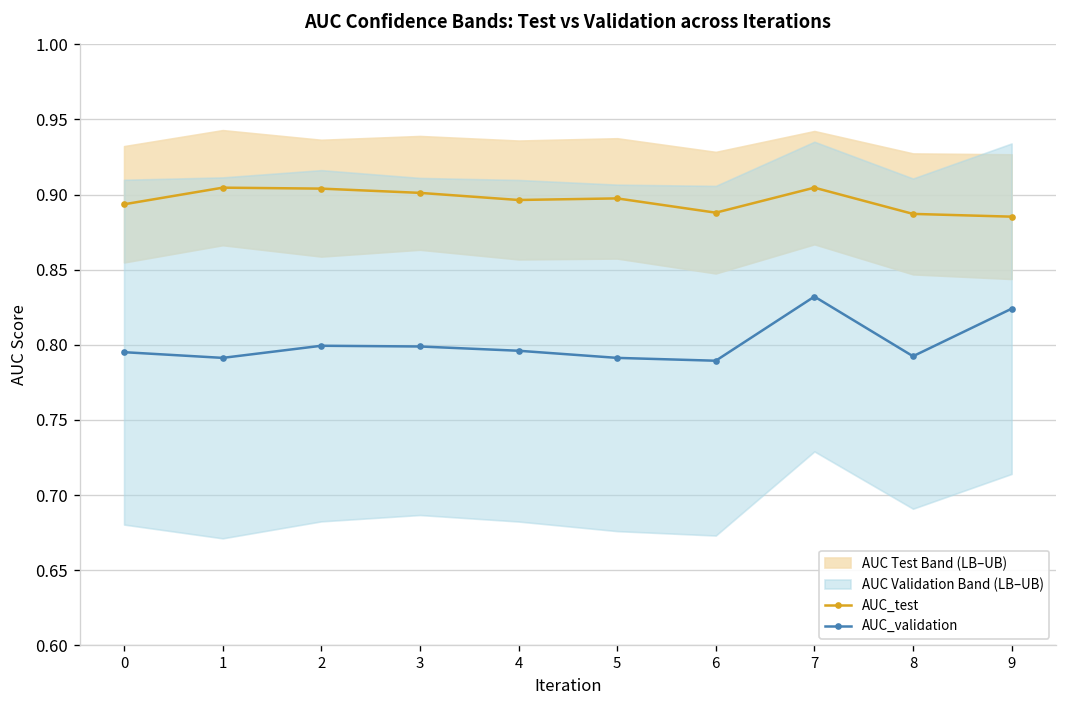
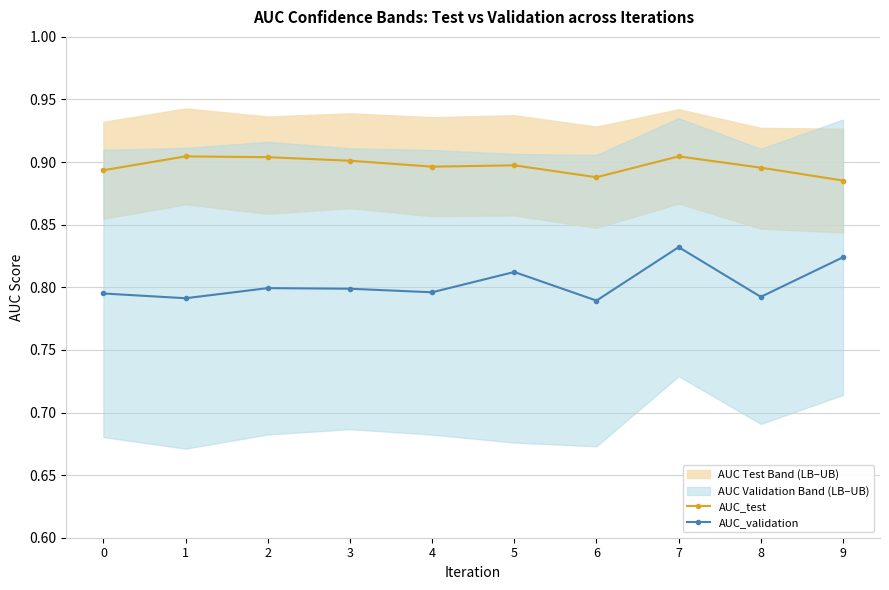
  {
    "AUC_test": {
      "0": 0.893,
      "1": 0.905,
      "2": 0.904,
      "3": 0.901,
      "4": 0.896,
      "5": 0.897,
      "6": 0.888,
      "7": 0.905,
-     "8": 0.887,
+     "8": 0.896,
      "9": 0.885
    },
    "AUC_validation": {
      "0": 0.795,
      "1": 0.791,
      "2": 0.799,
      "3": 0.799,
      "4": 0.796,
-     "5": 0.791,
+     "5": 0.812,
      "6": 0.789,
      "7": 0.832,
      "8": 0.792,
      "9": 0.824
    }
  }
